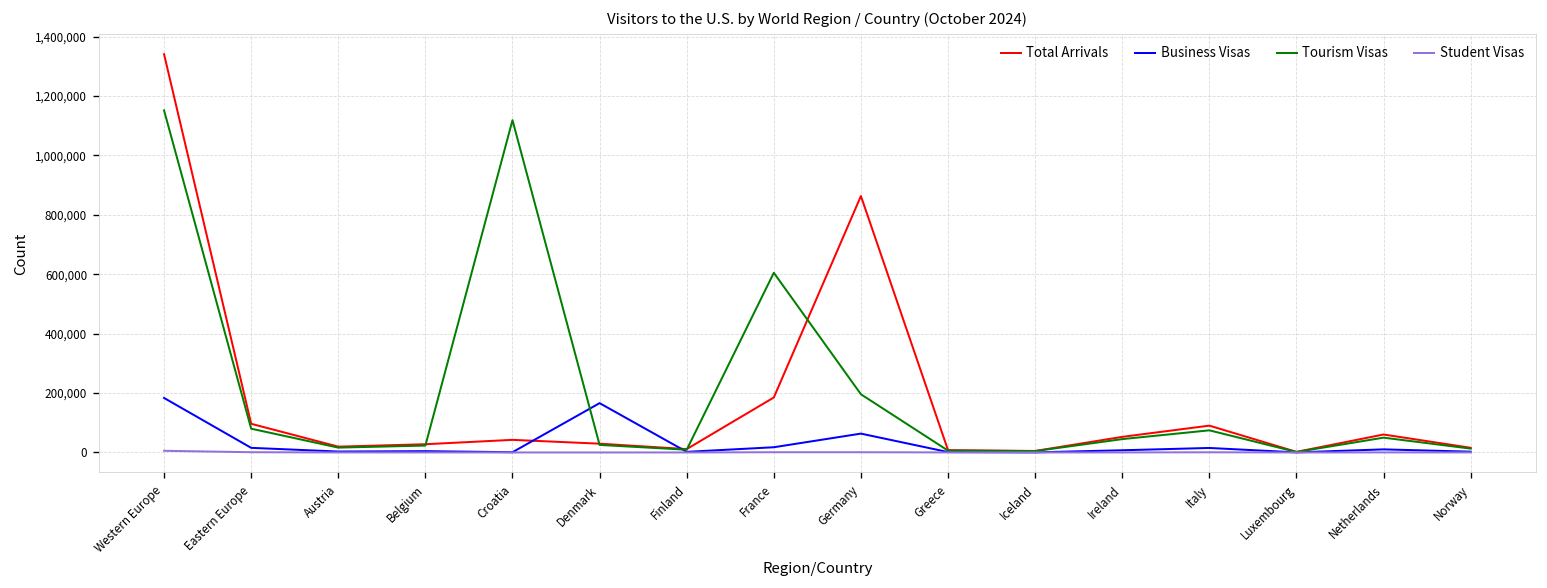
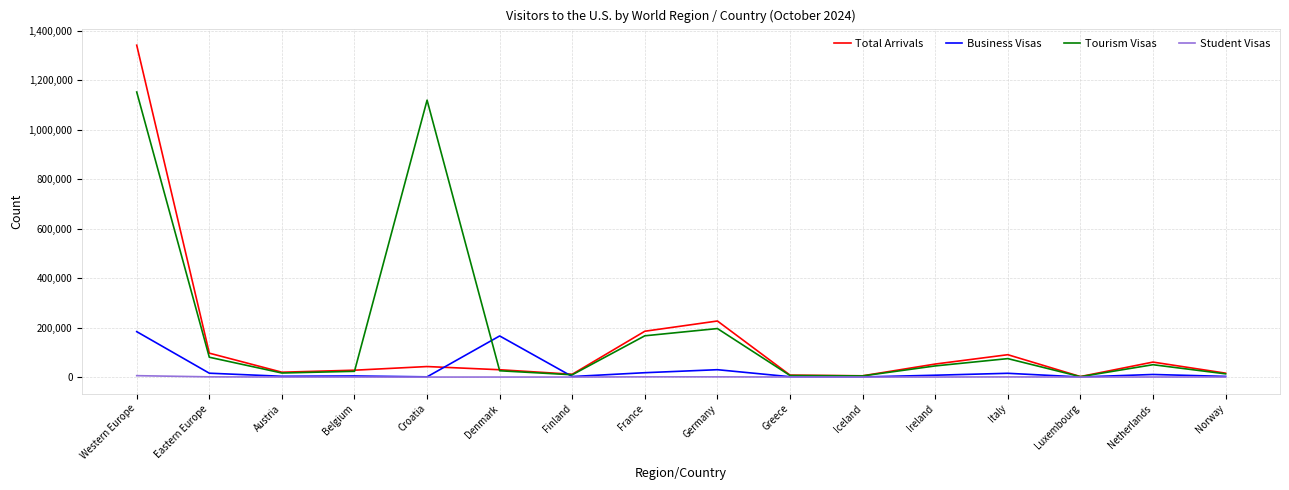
  {
    "Total Arrivals": {
      "Western Europe": "1,340,000",
      "Eastern Europe": "100,000",
      "Croatia": "40,000",
      "France": "190,000",
-     "Germany": "860,000",
+     "Germany": "230,000",
      "Italy": "90,000",
      "Netherlands": "60,000"
    },
    "Business Visas": {
      "Western Europe": "180,000",
      "Eastern Europe": "20,000",
      "Denmark": "170,000",
      "France": "20,000",
-     "Germany": "60,000",
+     "Germany": "30,000",
      "Italy": "20,000"
    },
    "Tourism Visas": {
      "Western Europe": "1,150,000",
      "Eastern Europe": "80,000",
      "Croatia": "1,120,000",
-     "France": "600,000",
+     "France": "170,000",
      "Germany": "200,000",
      "Italy": "70,000",
      "Netherlands": "50,000"
    },
    "Student Visas": {
      "Western Europe": "10,000",
      "Eastern Europe": "0",
      "Denmark": "0",
      "France": "0",
      "Germany": "0",
      "Italy": "0"
    }
  }
